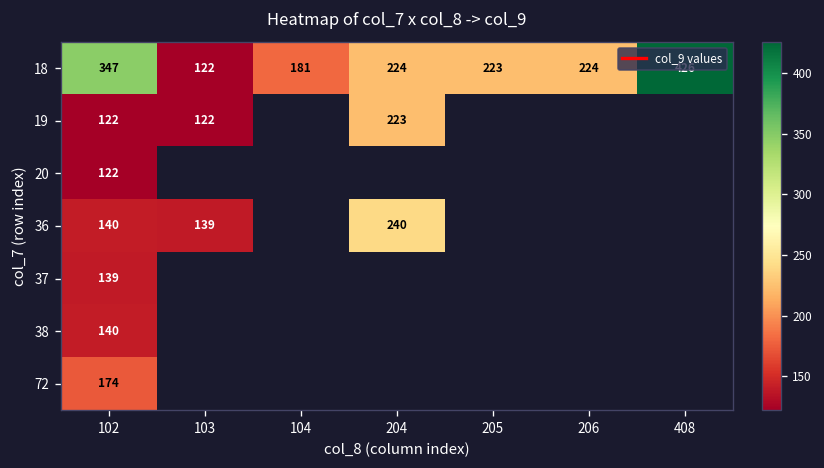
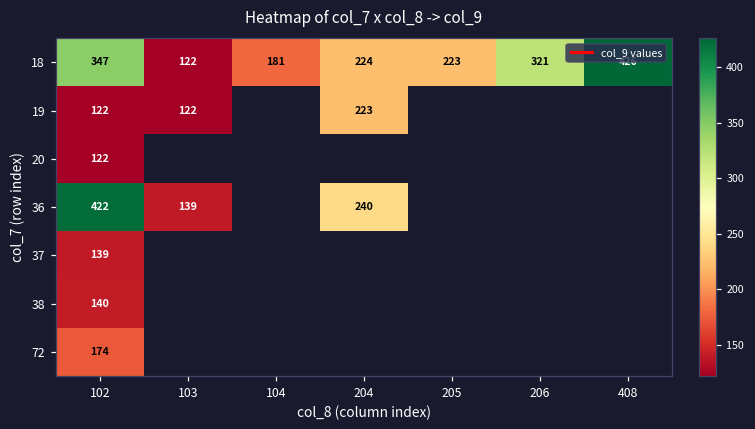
  {
    "18": {
      "102": 347,
      "103": 122,
      "104": 181,
      "204": 224,
      "205": 223,
-     "206": 224
+     "206": 321
    },
    "19": {
      "102": 122,
      "103": 122,
      "204": 223
    },
    "20": {
      "102": 122
    },
    "36": {
-     "102": 140,
+     "102": 422,
      "103": 139,
      "204": 240
    },
    "37": {
      "102": 139
    },
    "38": {
      "102": 140
    },
    "72": {
      "102": 174
    }
  }
